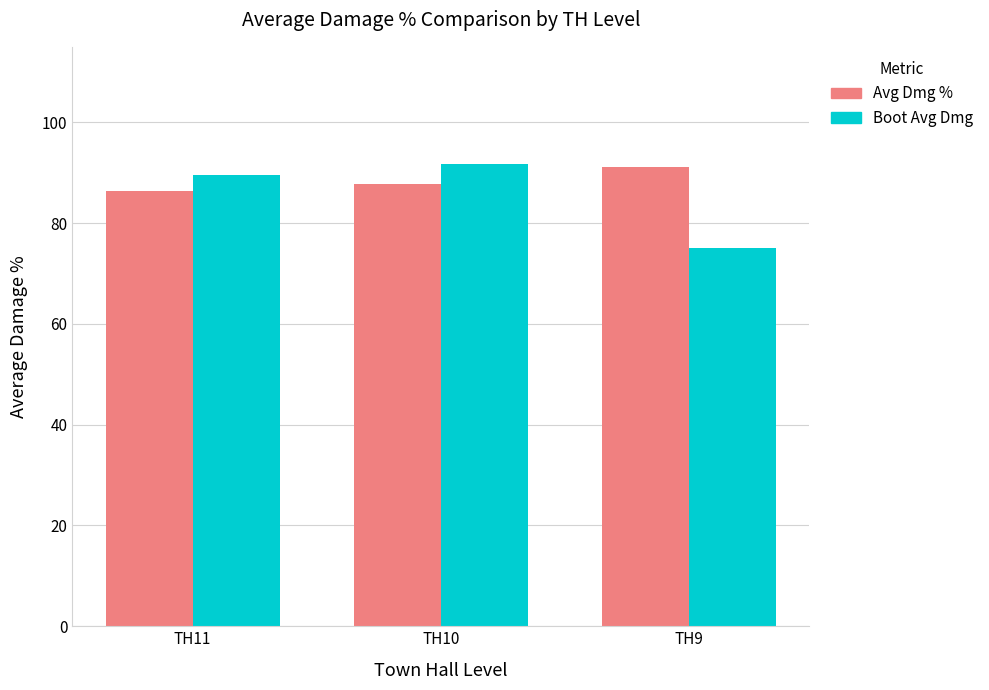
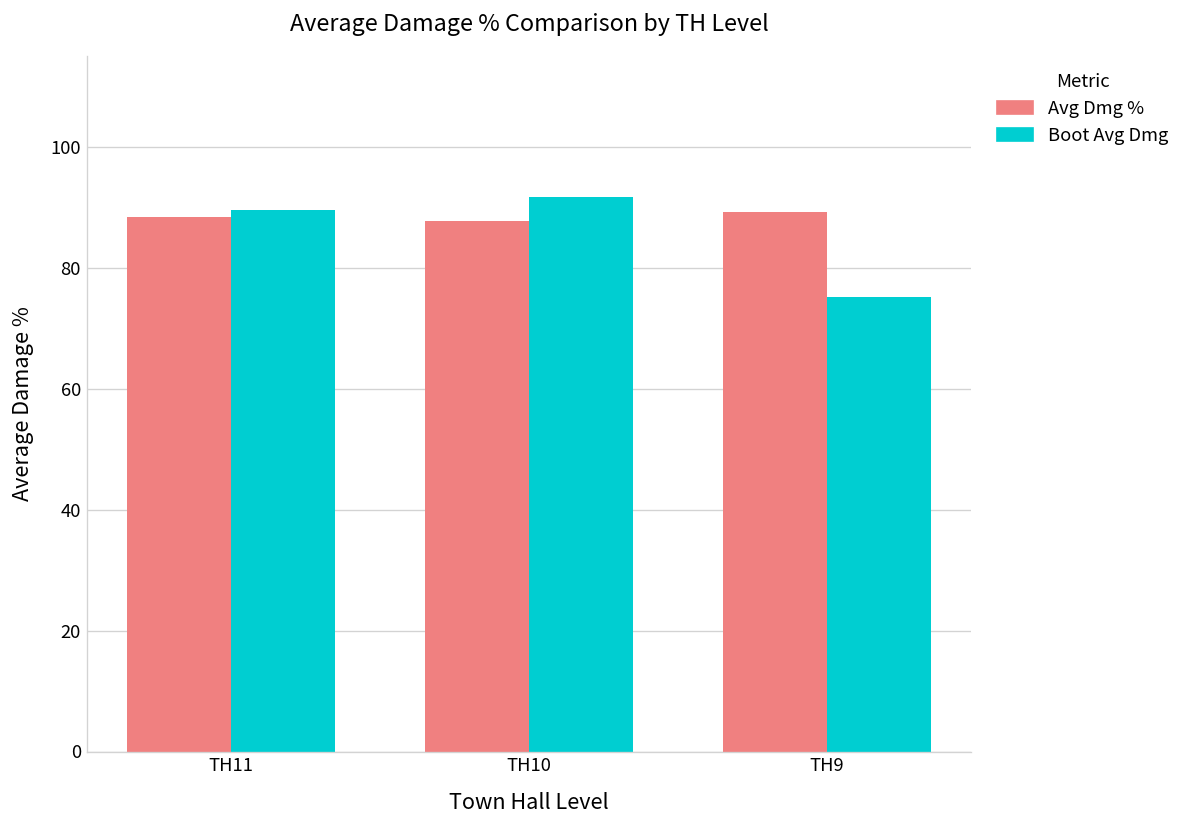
  {
    "Avg Dmg %": {
-     "TH11": 86,
+     "TH11": 88,
      "TH10": 88,
-     "TH9": 91
+     "TH9": 89
    },
    "Boot Avg Dmg": {
      "TH11": 90,
      "TH10": 92,
      "TH9": 75
    }
  }
